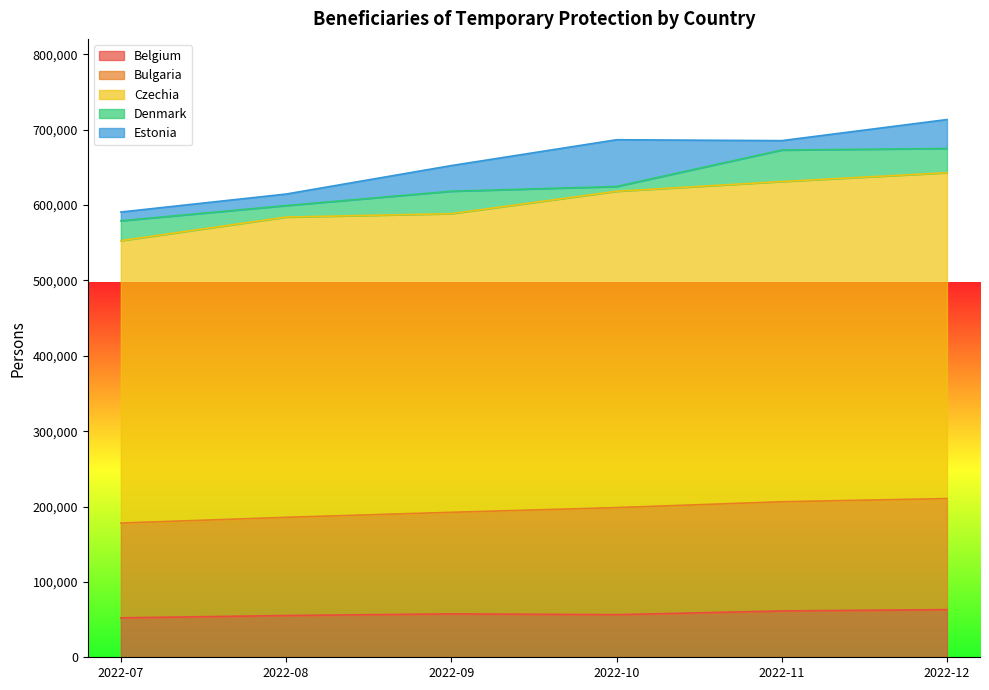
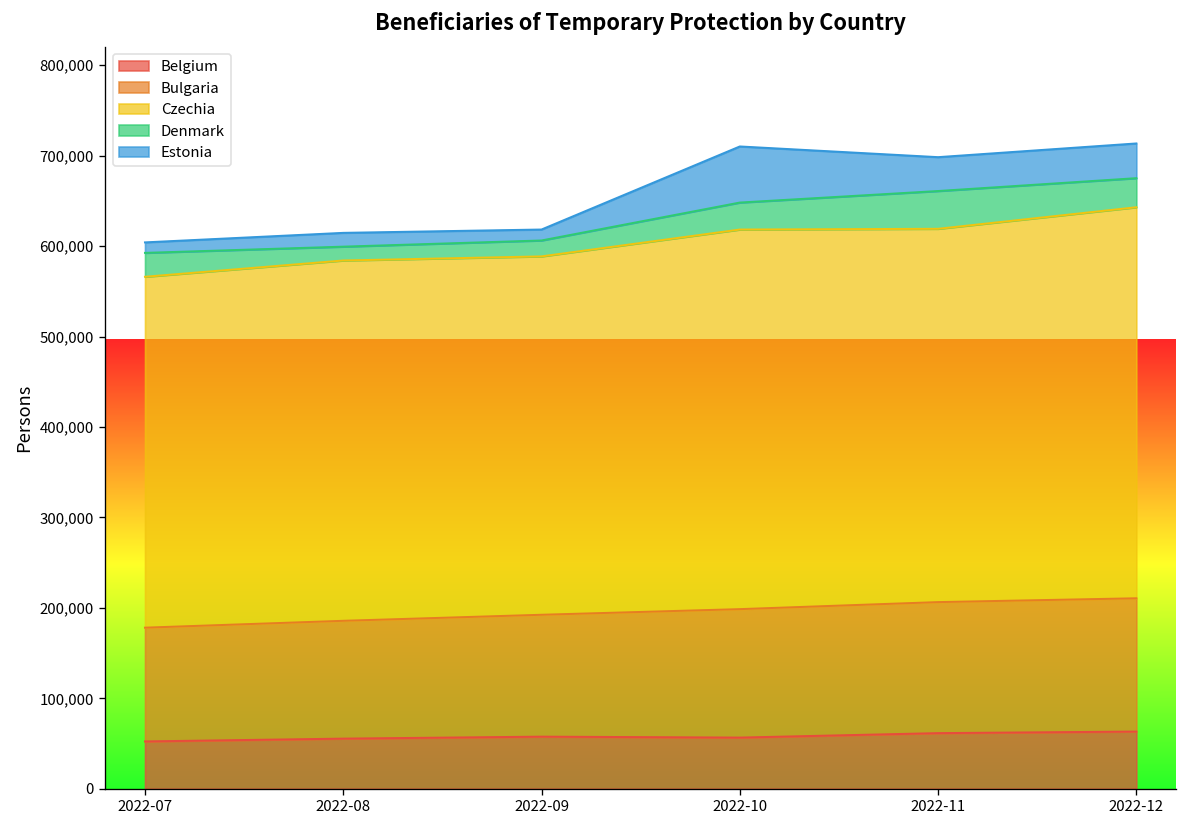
  {
    "Czechia": {
-     "2022-07": "370,000",
+     "2022-07": "390,000",
      "2022-08": "400,000",
      "2022-09": "400,000",
      "2022-10": "420,000",
-     "2022-11": "420,000",
+     "2022-11": "410,000",
      "2022-12": "430,000"
    },
    "Denmark": {
      "2022-07": "30,000",
      "2022-08": "20,000",
-     "2022-09": "30,000",
-     "2022-10": "10,000",
+     "2022-09": "20,000",
+     "2022-10": "30,000",
      "2022-11": "40,000",
      "2022-12": "30,000"
    },
    "Estonia": {
      "2022-07": "10,000",
      "2022-08": "20,000",
-     "2022-09": "30,000",
+     "2022-09": "10,000",
      "2022-10": "60,000",
-     "2022-11": "10,000",
+     "2022-11": "40,000",
      "2022-12": "40,000"
    }
  }
